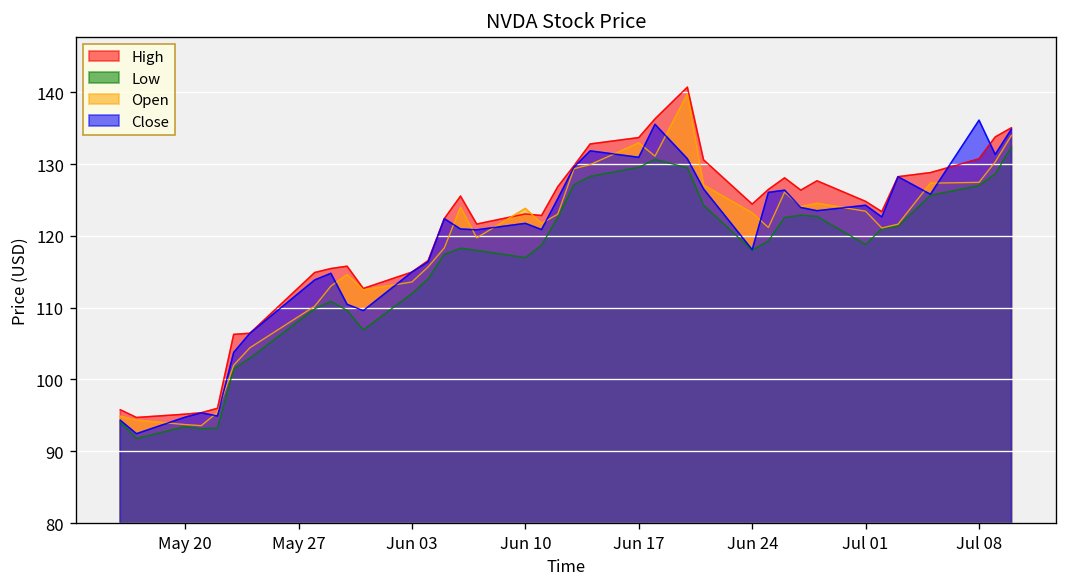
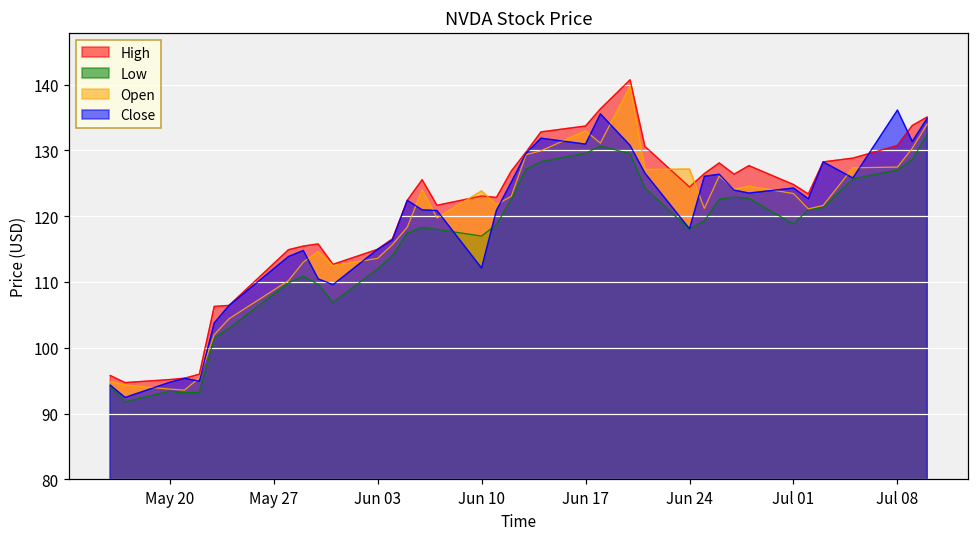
  {
    "High": {
      "Jun 10": 123,
      "Jun 17": 134,
      "Jun 24": 124,
      "Jul 01": 125,
      "Jul 08": 131
    },
    "Low": {
      "Jun 03": 112,
      "Jun 10": 117,
      "Jun 17": 130,
      "Jul 01": 119,
      "Jul 08": 127
    },
    "Open": {
      "Jun 03": 114,
      "Jun 10": 124,
      "Jun 17": 133,
-     "Jun 24": 123,
+     "Jun 24": 127,
      "Jul 01": 123,
      "Jul 08": 127
    },
    "Close": {
-     "Jun 10": 122,
+     "Jun 10": 112,
      "Jun 17": 131,
      "Jul 01": 124,
      "Jul 08": 136
    }
  }
